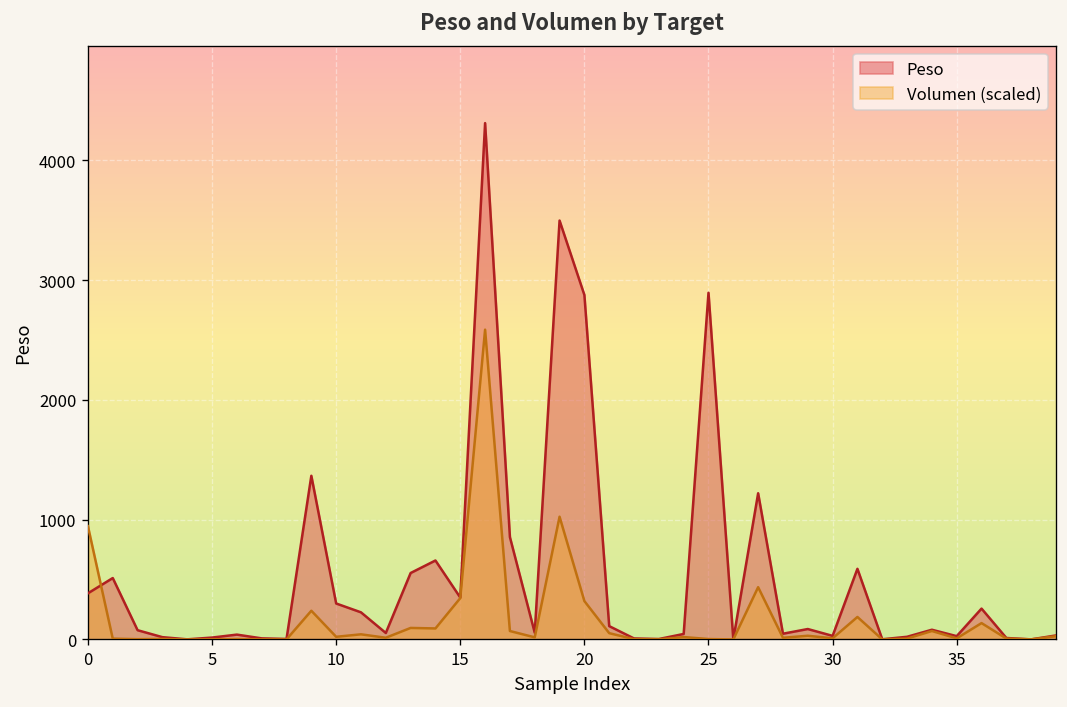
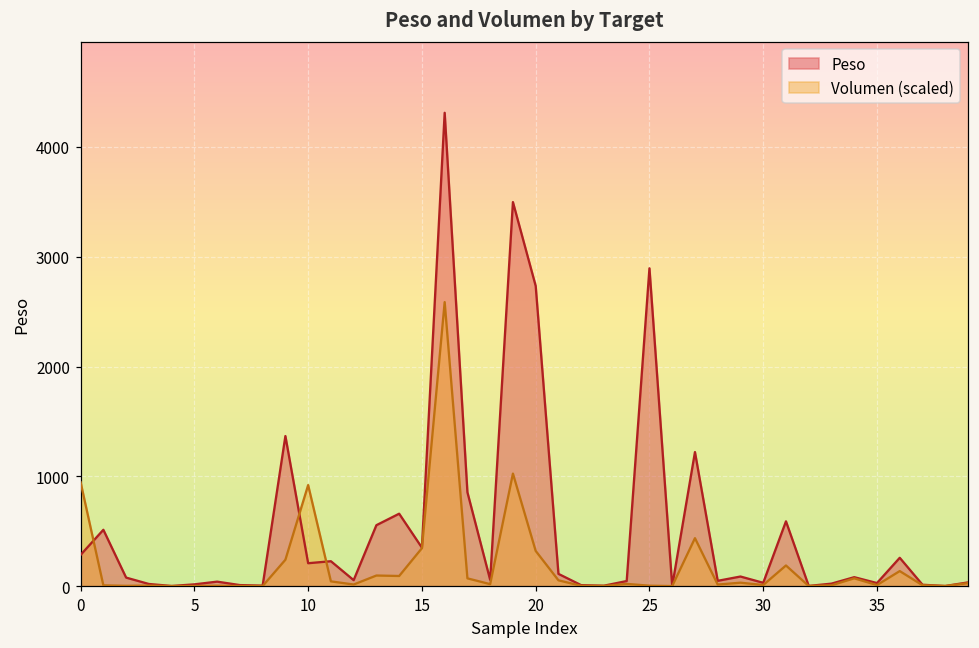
  {
    "Peso": {
-     "0": 400,
-     "10": 300,
-     "20": 2900,
+     "0": 300,
+     "10": 200,
+     "20": 2700,
      "25": 2900
    },
    "Volumen (scaled)": {
      "0": 900,
-     "10": 0,
+     "10": 900,
      "20": 300,
      "25": 0
    }
  }
